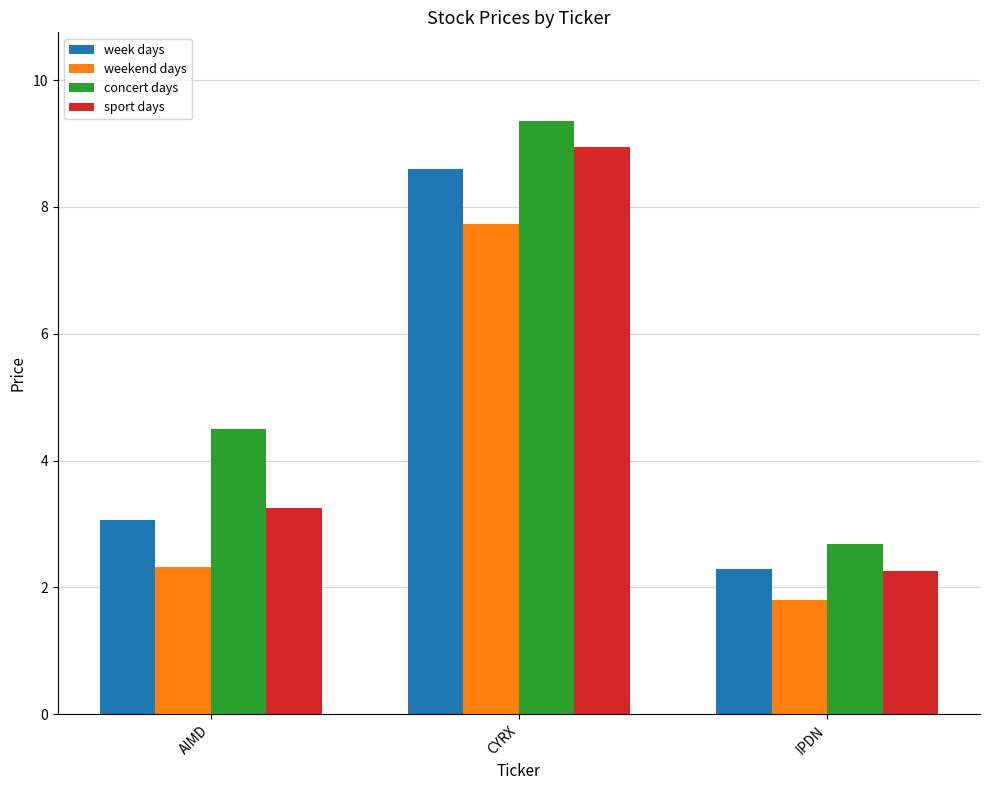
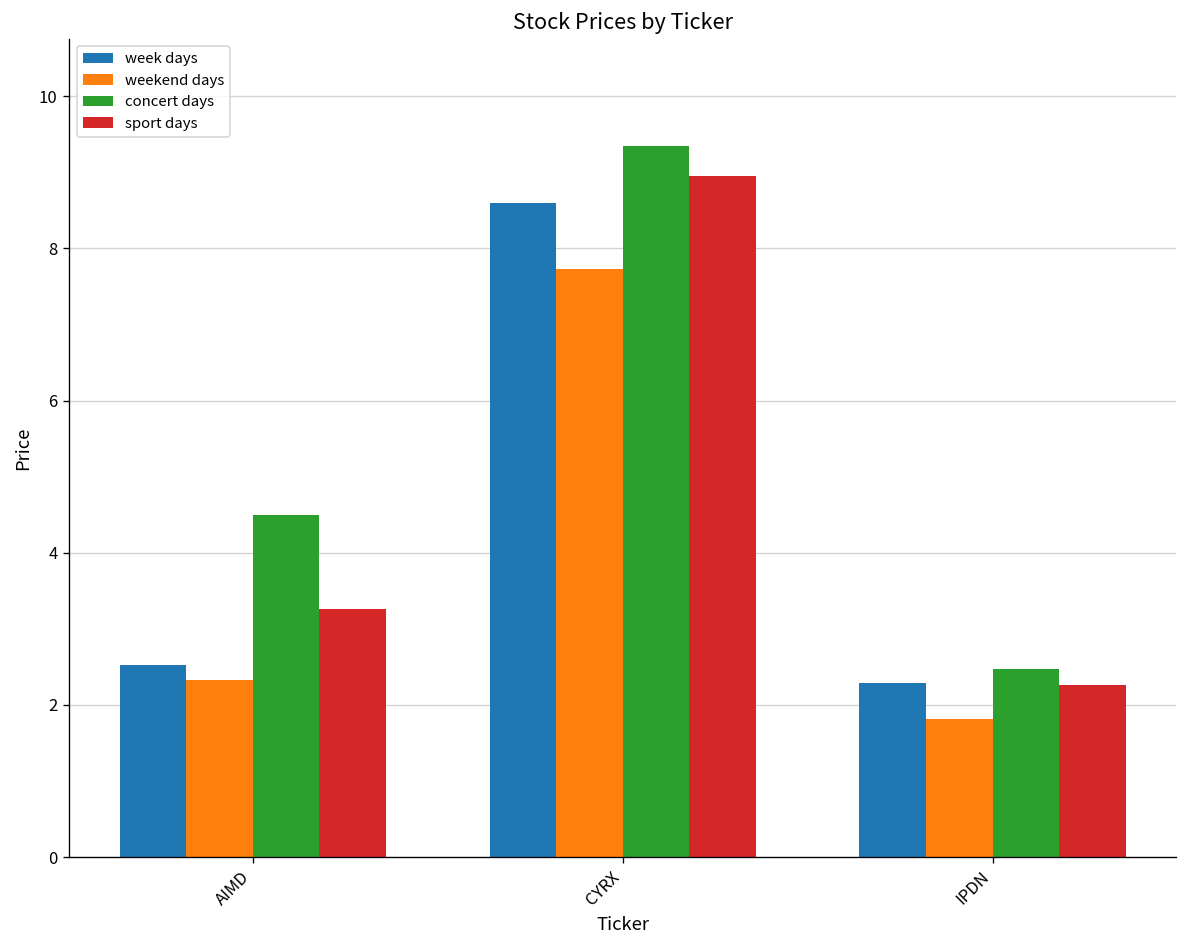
  {
    "week days": {
-     "AIMD": 3.1,
+     "AIMD": 2.5,
      "CYRX": 8.6,
      "IPDN": 2.3
    },
    "weekend days": {
      "AIMD": 2.3,
      "CYRX": 7.7,
      "IPDN": 1.8
    },
    "concert days": {
      "AIMD": 4.5,
      "CYRX": 9.4,
-     "IPDN": 2.7
+     "IPDN": 2.5
    },
    "sport days": {
      "AIMD": 3.3,
      "CYRX": 9.0,
      "IPDN": 2.3
    }
  }
